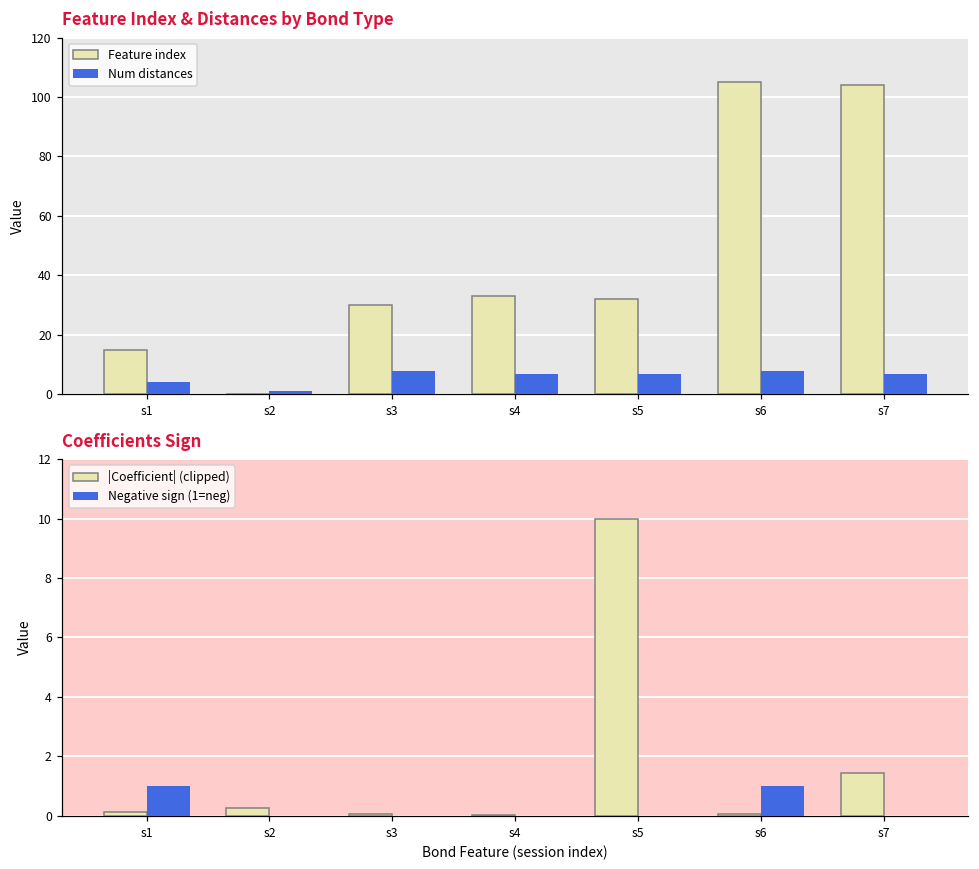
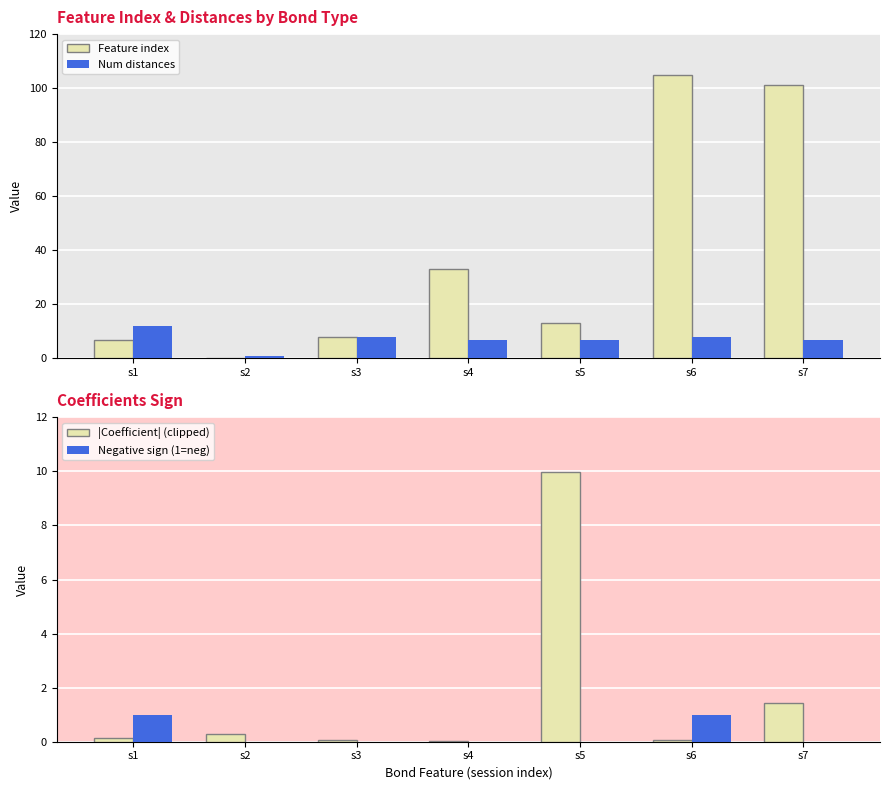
  {
    "Feature Index & Distances by Bond Type": {
      "Feature index": {
-       "s1": 15,
+       "s1": 7,
        "s2": 0,
-       "s3": 30,
+       "s3": 8,
        "s4": 33,
-       "s5": 32,
+       "s5": 13,
        "s6": 105,
-       "s7": 104
+       "s7": 101
      },
      "Num distances": {
-       "s1": 4,
+       "s1": 12,
        "s2": 1,
        "s3": 8,
        "s4": 7,
        "s5": 7,
        "s6": 8,
        "s7": 7
      }
    },
    "Coefficients Sign": {
      "|Coefficient| (clipped)": {
        "s1": 0.1,
        "s2": 0.3,
        "s5": 10.0,
        "s7": 1.4
      },
      "Negative sign (1=neg)": {
        "s1": 1.0,
        "s2": 0.0,
        "s3": 0.0,
        "s4": 0.0,
        "s5": 0.0,
        "s6": 1.0,
        "s7": 0.0
      }
    }
  }
